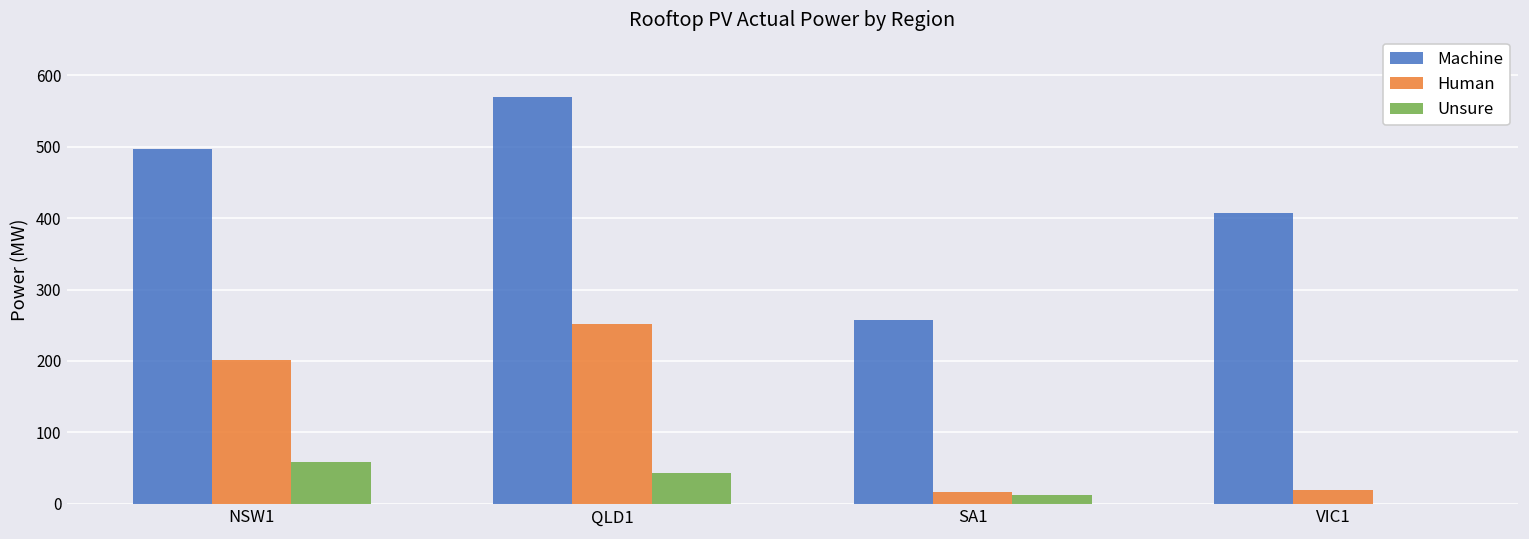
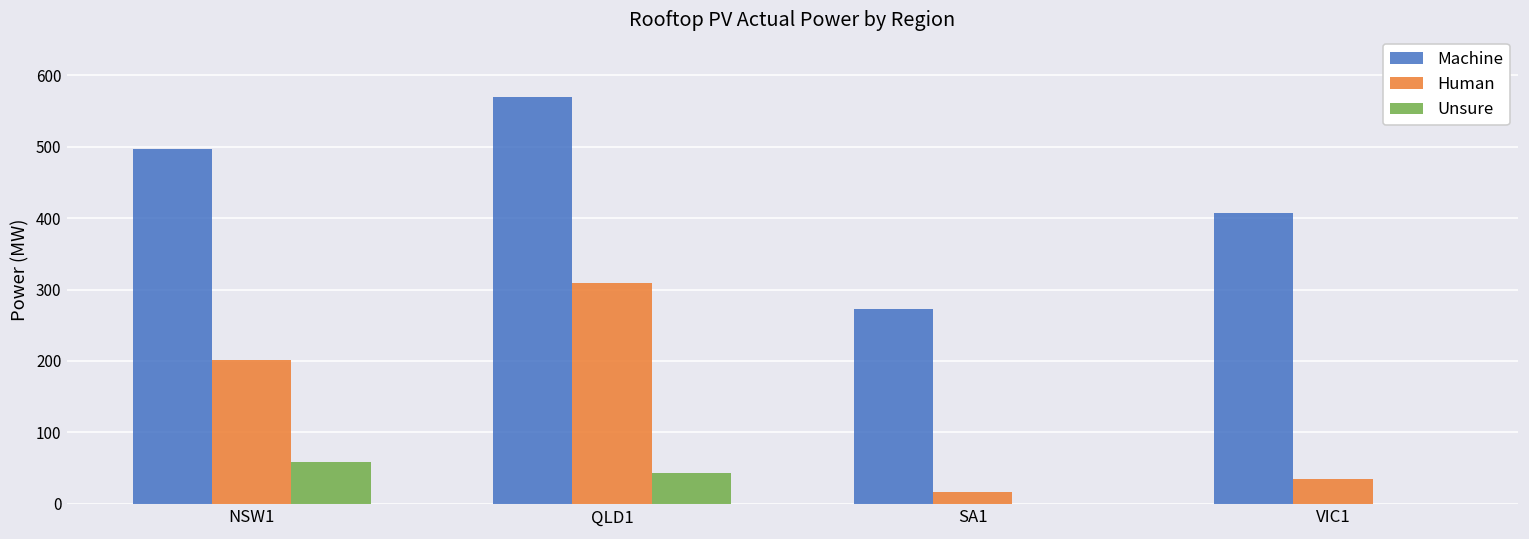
  {
    "Machine": {
      "NSW1": 500,
      "QLD1": 570,
-     "SA1": 260,
+     "SA1": 270,
      "VIC1": 410
    },
    "Human": {
      "NSW1": 200,
-     "QLD1": 250,
+     "QLD1": 310,
      "SA1": 20,
-     "VIC1": 20
+     "VIC1": 40
    },
    "Unsure": {
      "NSW1": 60,
      "QLD1": 40,
-     "SA1": 10
+     "SA1": 0
    }
  }
